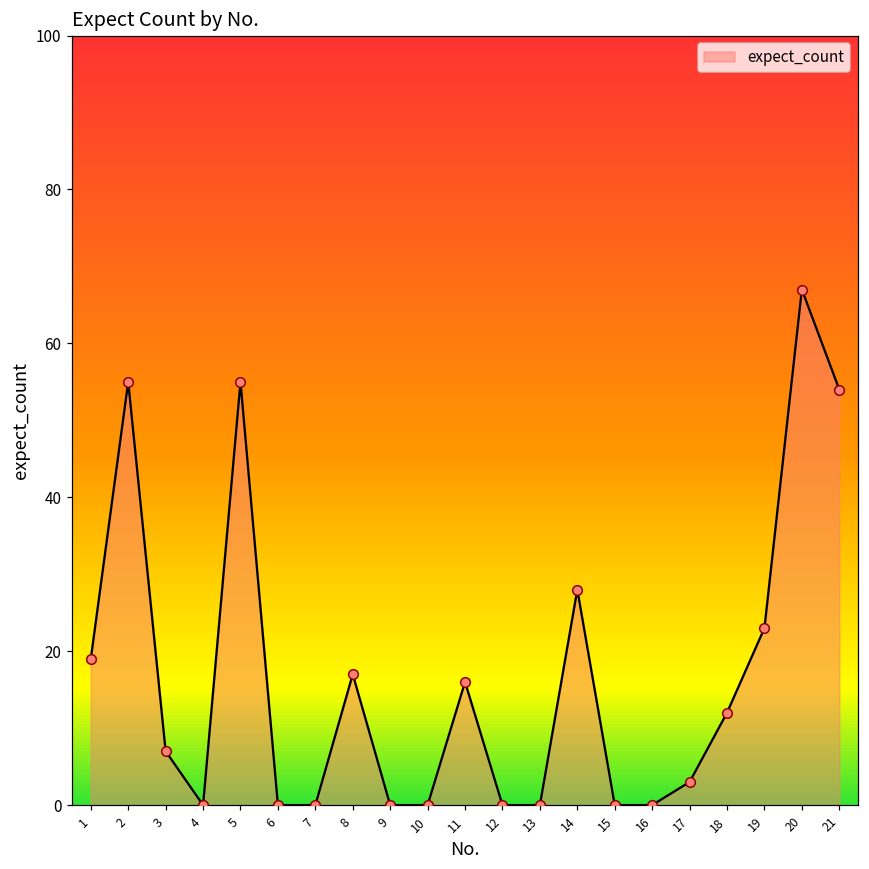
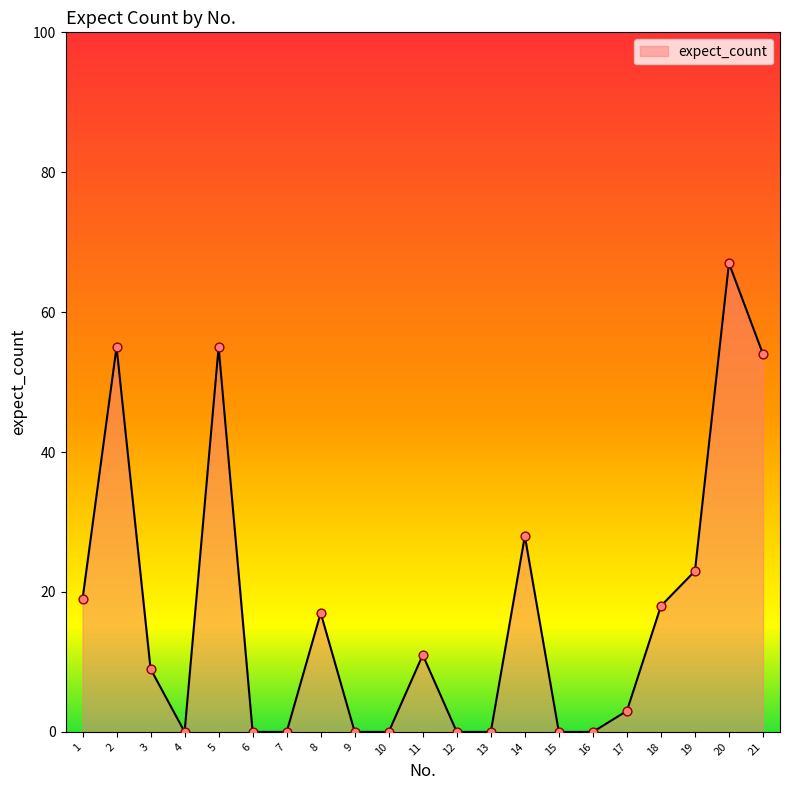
  {
    "1": 19,
    "2": 55,
-   "3": 7,
+   "3": 9,
    "4": 0,
    "5": 55,
    "6": 0,
    "7": 0,
    "8": 17,
    "9": 0,
    "10": 0,
-   "11": 16,
+   "11": 11,
    "12": 0,
    "13": 0,
    "14": 28,
    "15": 0,
    "16": 0,
    "17": 3,
-   "18": 12,
+   "18": 18,
    "19": 23,
    "20": 67,
    "21": 54
  }
